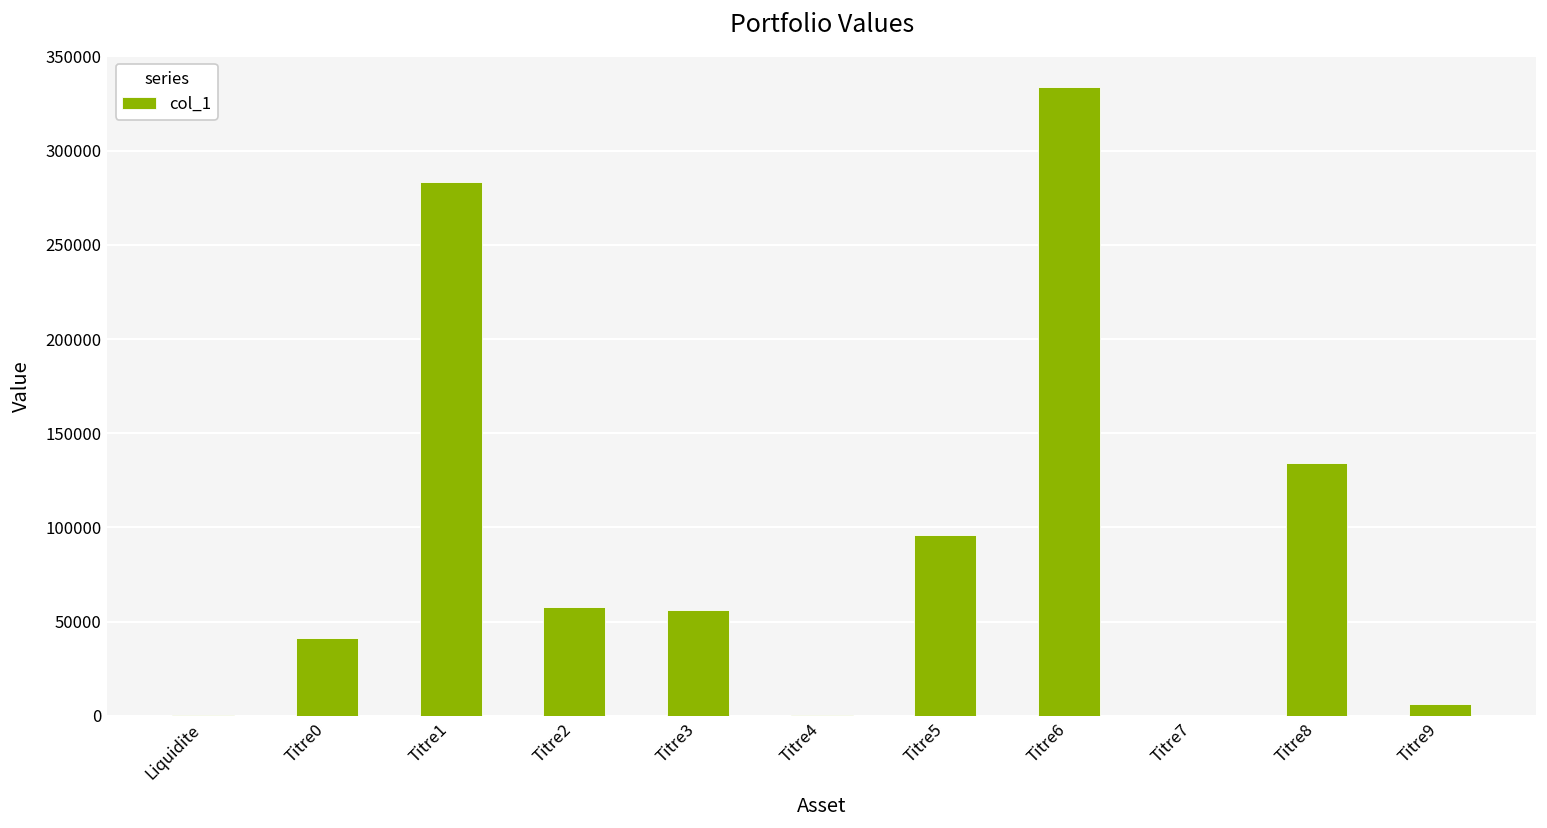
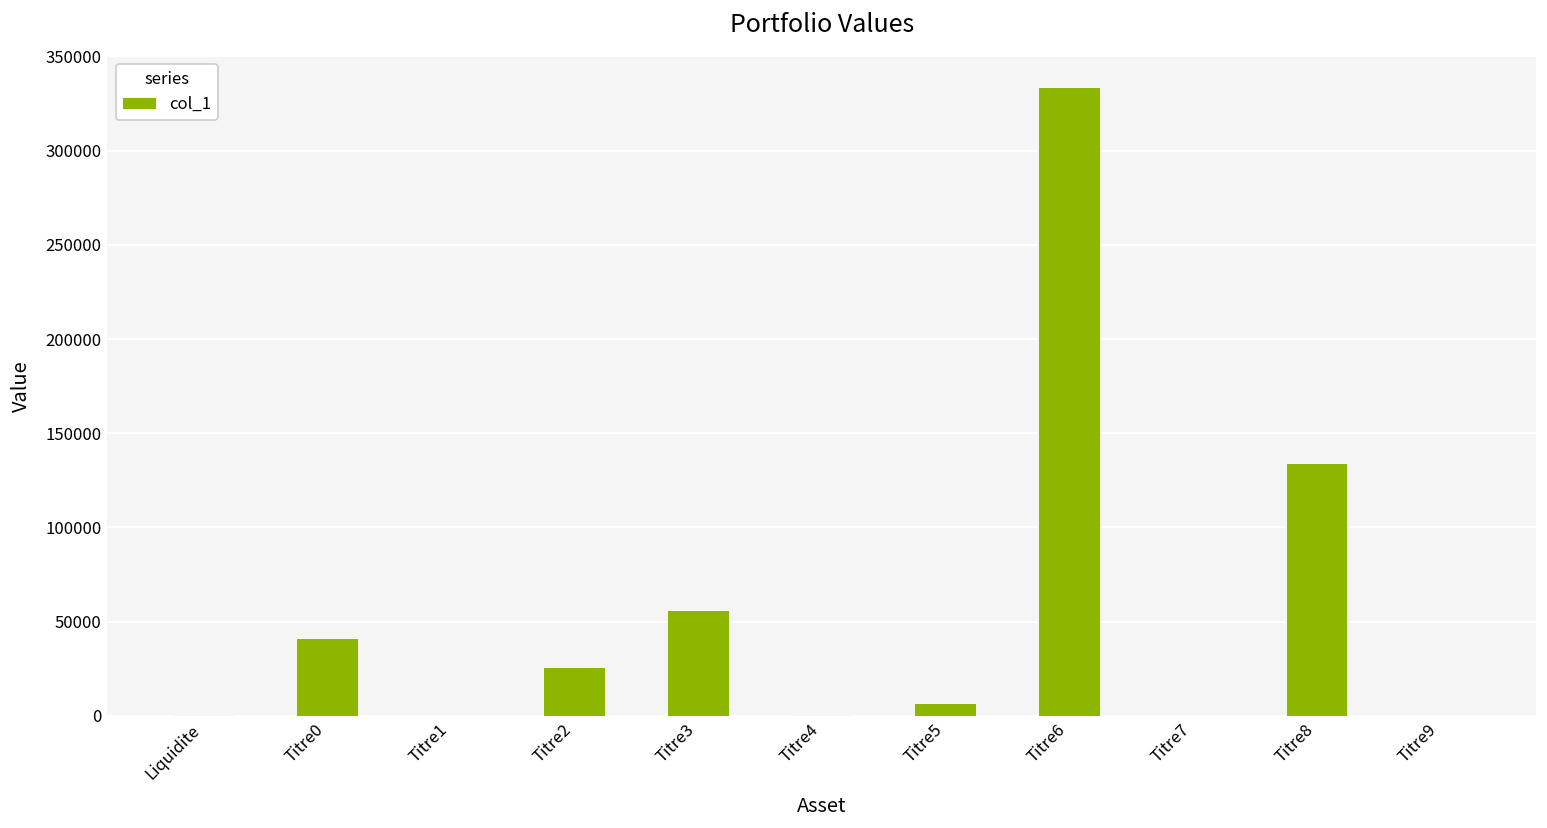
  {
    "Titre0": 41000,
-   "Titre1": 283000,
-   "Titre2": 58000,
+   "Titre1": 0,
+   "Titre2": 26000,
    "Titre3": 56000,
-   "Titre5": 96000,
+   "Titre5": 7000,
    "Titre6": 334000,
    "Titre7": 0,
    "Titre8": 134000,
-   "Titre9": 7000
+   "Titre9": 0
  }
